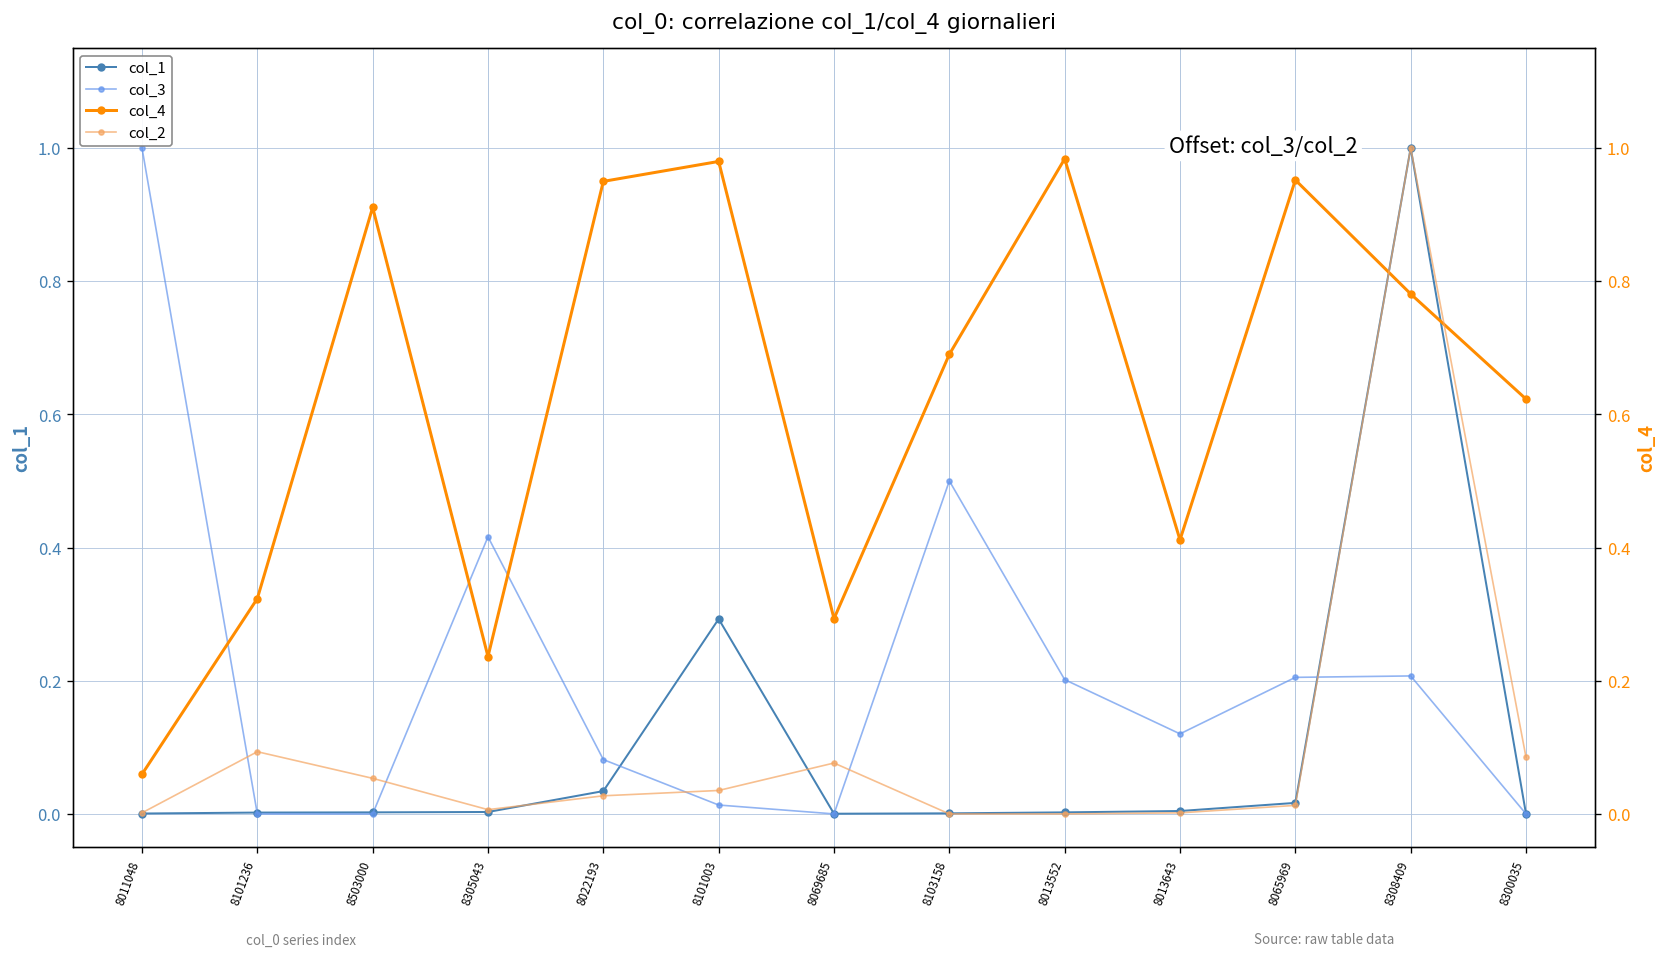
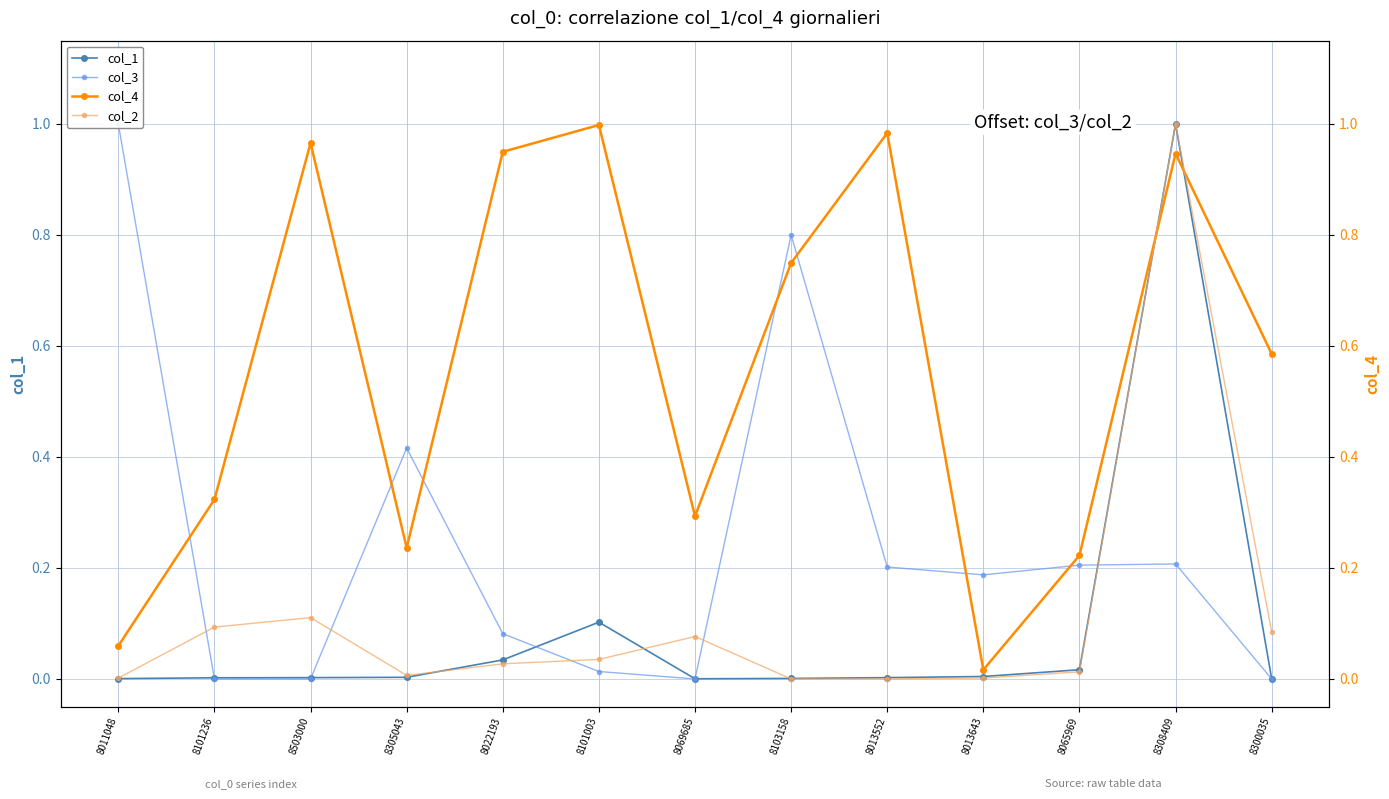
  {
    "col_1": {
      "8011048": 0.00,
      "8305043": 0.00,
      "8022193": 0.03,
-     "8101003": 0.29,
+     "8101003": 0.10,
      "8103158": 0.00,
      "8013552": 0.00,
      "8013643": 0.00,
      "8065969": 0.02,
      "8308409": 1.00
    },
    "col_3": {
      "8305043": 0.42,
      "8022193": 0.08,
      "8101003": 0.01,
-     "8103158": 0.5,
+     "8103158": 0.8,
      "8013552": 0.20,
-     "8013643": 0.12,
+     "8013643": 0.19,
      "8065969": 0.21,
      "8308409": 0.21
    },
    "col_4": {
      "8011048": 0.06,
      "8101236": 0.32,
-     "8503000": 0.91,
+     "8503000": 0.97,
      "8305043": 0.24,
      "8022193": 0.95,
-     "8101003": 0.98,
+     "8101003": 1.00,
      "8069685": 0.29,
-     "8103158": 0.69,
+     "8103158": 0.75,
      "8013552": 0.98,
-     "8013643": 0.41,
-     "8065969": 0.95,
-     "8308409": 0.78,
-     "8300035": 0.62
+     "8013643": 0.02,
+     "8065969": 0.22,
+     "8308409": 0.95,
+     "8300035": 0.59
    },
    "col_2": {
      "8011048": 0.00,
      "8101236": 0.09,
-     "8503000": 0.05,
+     "8503000": 0.11,
      "8305043": 0.01,
      "8022193": 0.03,
      "8101003": 0.04,
      "8069685": 0.08,
      "8103158": 0.00,
      "8013552": 0.00,
      "8013643": 0.00,
      "8065969": 0.01,
      "8308409": 1.00,
      "8300035": 0.09
    }
  }
